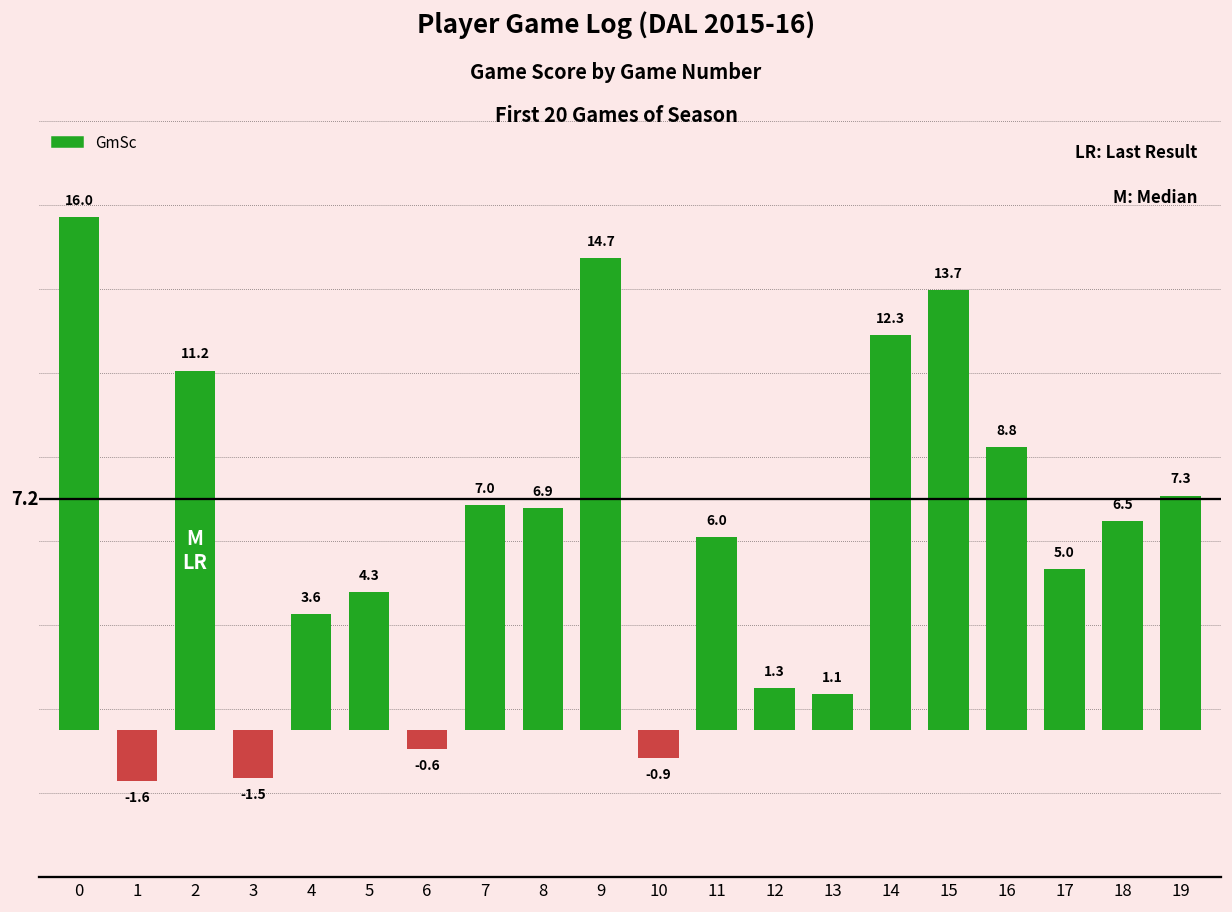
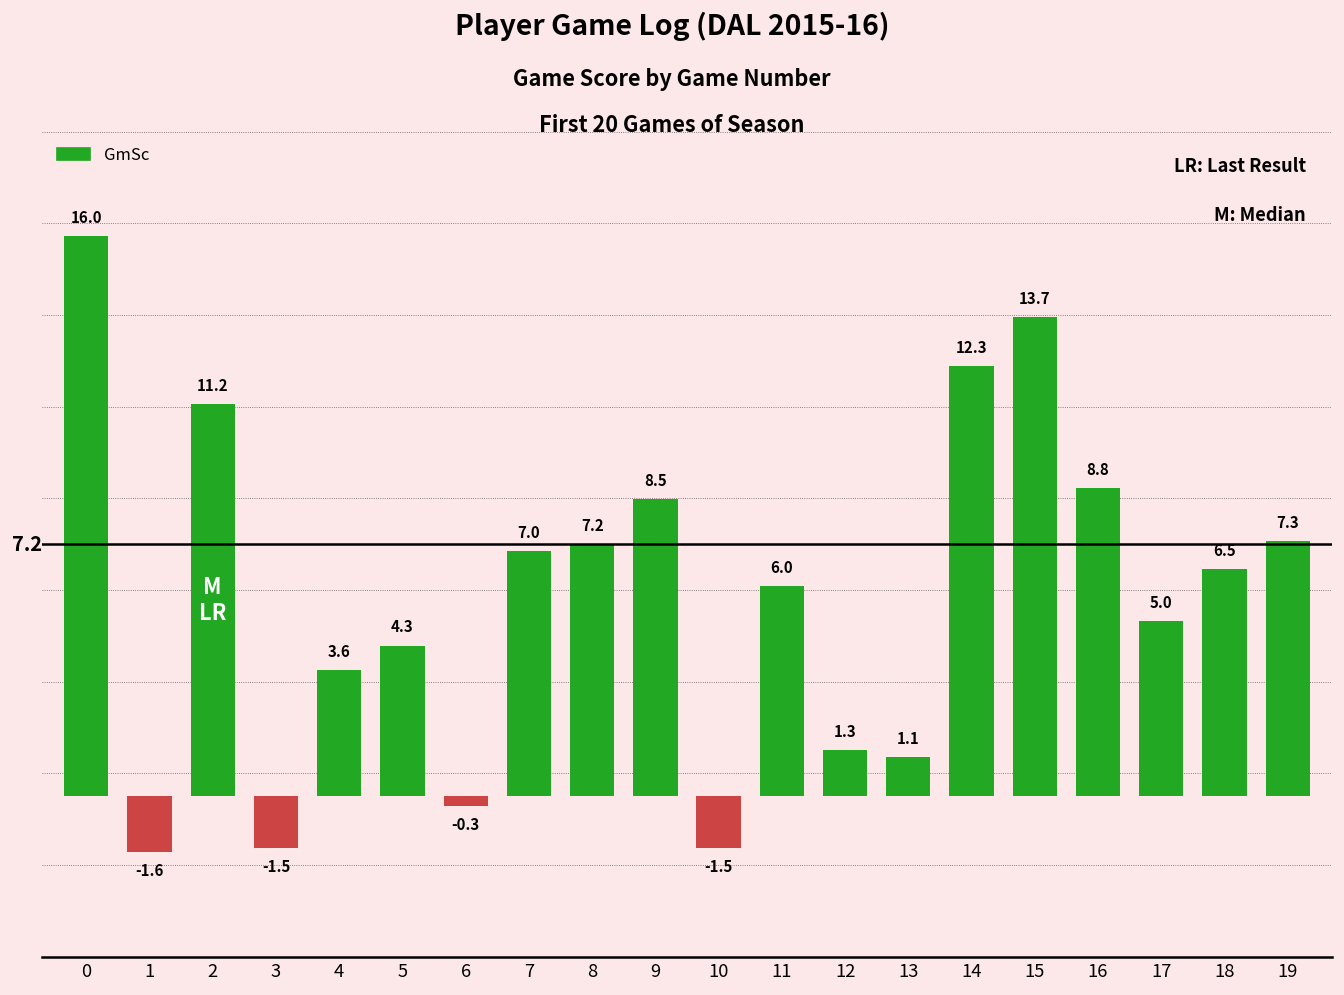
  {
    "0": 16.0,
    "1": -1.6,
    "2": 11.2,
    "3": -1.5,
    "4": 3.6,
    "5": 4.3,
-   "6": -0.6,
+   "6": -0.3,
    "7": 7.0,
-   "8": 6.9,
-   "9": 14.7,
-   "10": -0.9,
+   "8": 7.2,
+   "9": 8.5,
+   "10": -1.5,
    "11": 6.0,
    "12": 1.3,
    "13": 1.1,
    "14": 12.3,
    "15": 13.7,
    "16": 8.8,
    "17": 5.0,
    "18": 6.5,
    "19": 7.3
  }
